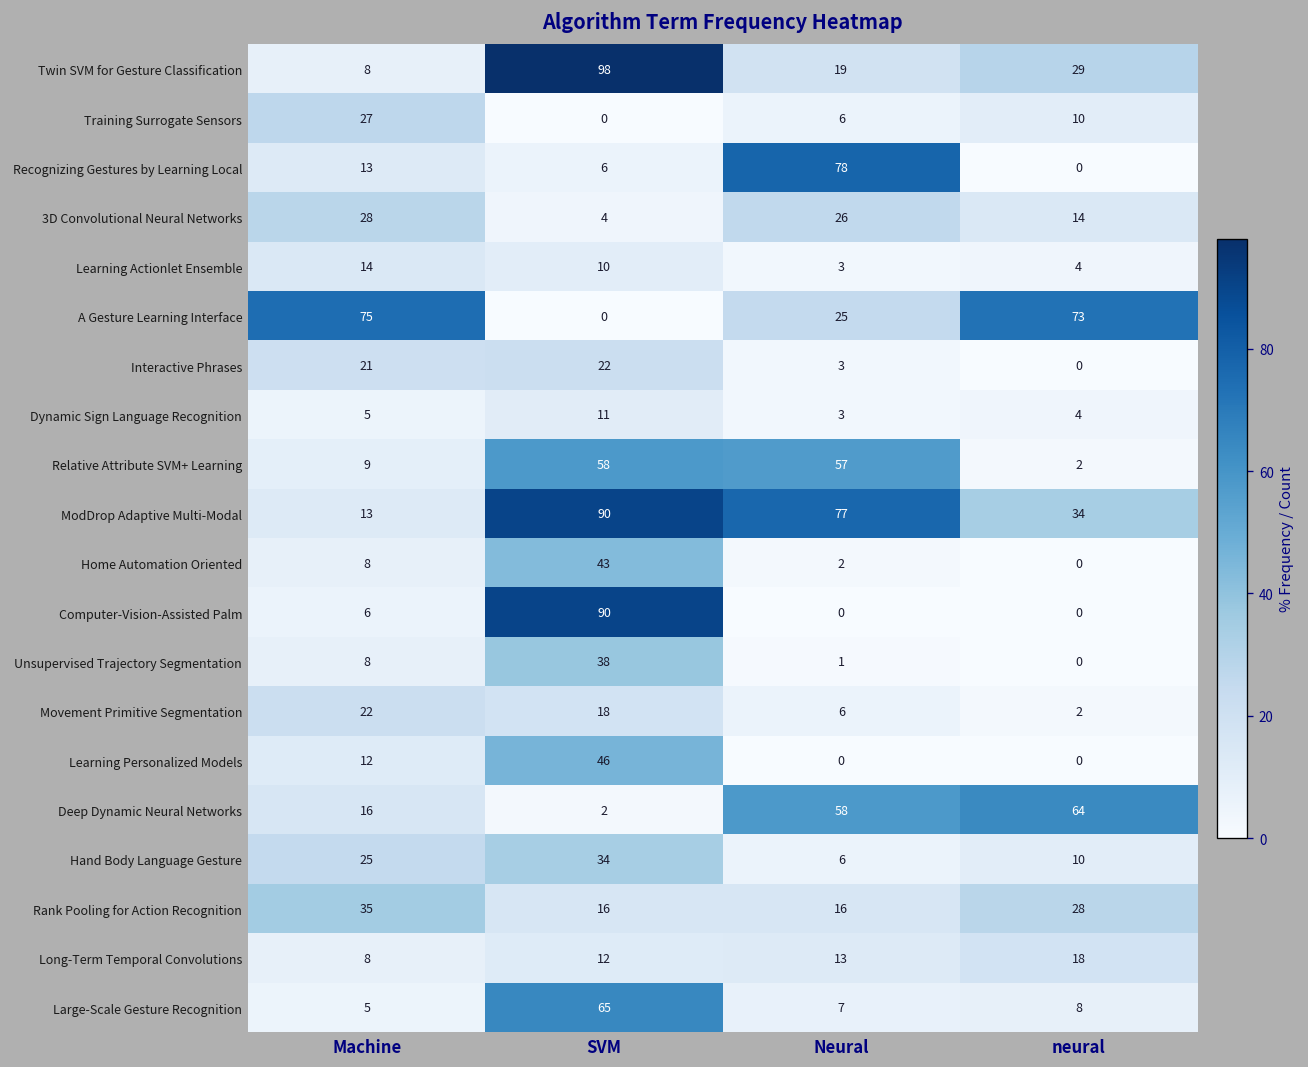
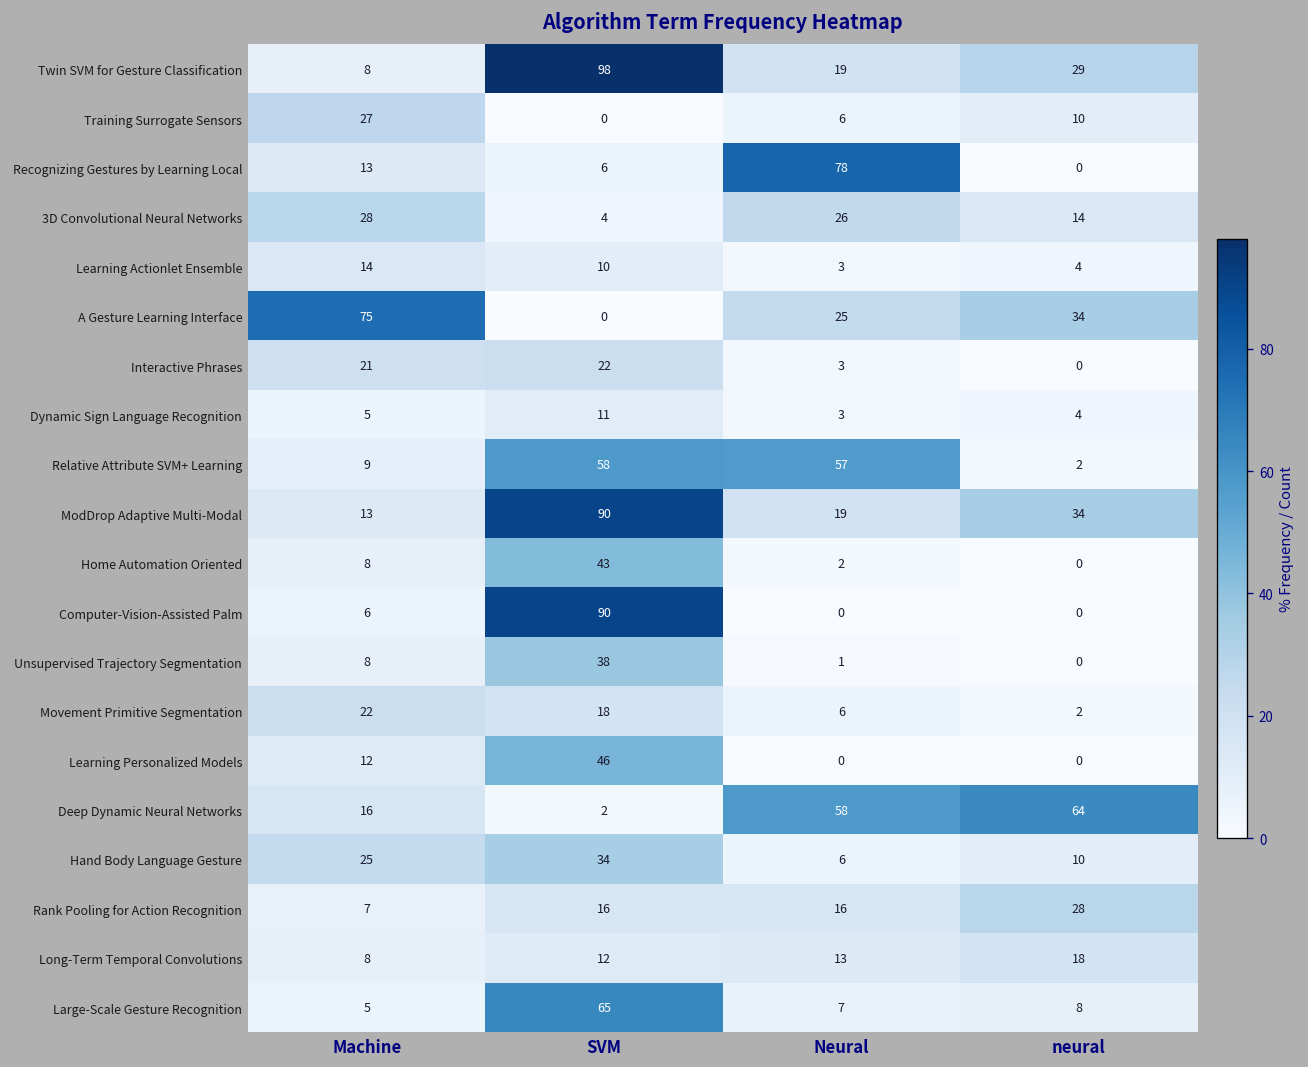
  {
    "Twin SVM for Gesture Classification": {
      "Machine": 8,
      "SVM": 98,
      "Neural": 19,
      "neural": 29
    },
    "Training Surrogate Sensors": {
      "Machine": 27,
      "SVM": 0,
      "Neural": 6,
      "neural": 10
    },
    "Recognizing Gestures by Learning Local": {
      "Machine": 13,
      "SVM": 6,
      "Neural": 78,
      "neural": 0
    },
    "3D Convolutional Neural Networks": {
      "Machine": 28,
      "SVM": 4,
      "Neural": 26,
      "neural": 14
    },
    "Learning Actionlet Ensemble": {
      "Machine": 14,
      "SVM": 10,
      "Neural": 3,
      "neural": 4
    },
    "A Gesture Learning Interface": {
      "Machine": 75,
      "SVM": 0,
      "Neural": 25,
-     "neural": 73
+     "neural": 34
    },
    "Interactive Phrases": {
      "Machine": 21,
      "SVM": 22,
      "Neural": 3,
      "neural": 0
    },
    "Dynamic Sign Language Recognition": {
      "Machine": 5,
      "SVM": 11,
      "Neural": 3,
      "neural": 4
    },
    "Relative Attribute SVM+ Learning": {
      "Machine": 9,
      "SVM": 58,
      "Neural": 57,
      "neural": 2
    },
    "ModDrop Adaptive Multi-Modal": {
      "Machine": 13,
      "SVM": 90,
-     "Neural": 77,
+     "Neural": 19,
      "neural": 34
    },
    "Home Automation Oriented": {
      "Machine": 8,
      "SVM": 43,
      "Neural": 2,
      "neural": 0
    },
    "Computer-Vision-Assisted Palm": {
      "Machine": 6,
      "SVM": 90,
      "Neural": 0,
      "neural": 0
    },
    "Unsupervised Trajectory Segmentation": {
      "Machine": 8,
      "SVM": 38,
      "Neural": 1,
      "neural": 0
    },
    "Movement Primitive Segmentation": {
      "Machine": 22,
      "SVM": 18,
      "Neural": 6,
      "neural": 2
    },
    "Learning Personalized Models": {
      "Machine": 12,
      "SVM": 46,
      "Neural": 0,
      "neural": 0
    },
    "Deep Dynamic Neural Networks": {
      "Machine": 16,
      "SVM": 2,
      "Neural": 58,
      "neural": 64
    },
    "Hand Body Language Gesture": {
      "Machine": 25,
      "SVM": 34,
      "Neural": 6,
      "neural": 10
    },
    "Rank Pooling for Action Recognition": {
-     "Machine": 35,
+     "Machine": 7,
      "SVM": 16,
      "Neural": 16,
      "neural": 28
    },
    "Long-Term Temporal Convolutions": {
      "Machine": 8,
      "SVM": 12,
      "Neural": 13,
      "neural": 18
    },
    "Large-Scale Gesture Recognition": {
      "Machine": 5,
      "SVM": 65,
      "Neural": 7,
      "neural": 8
    }
  }
